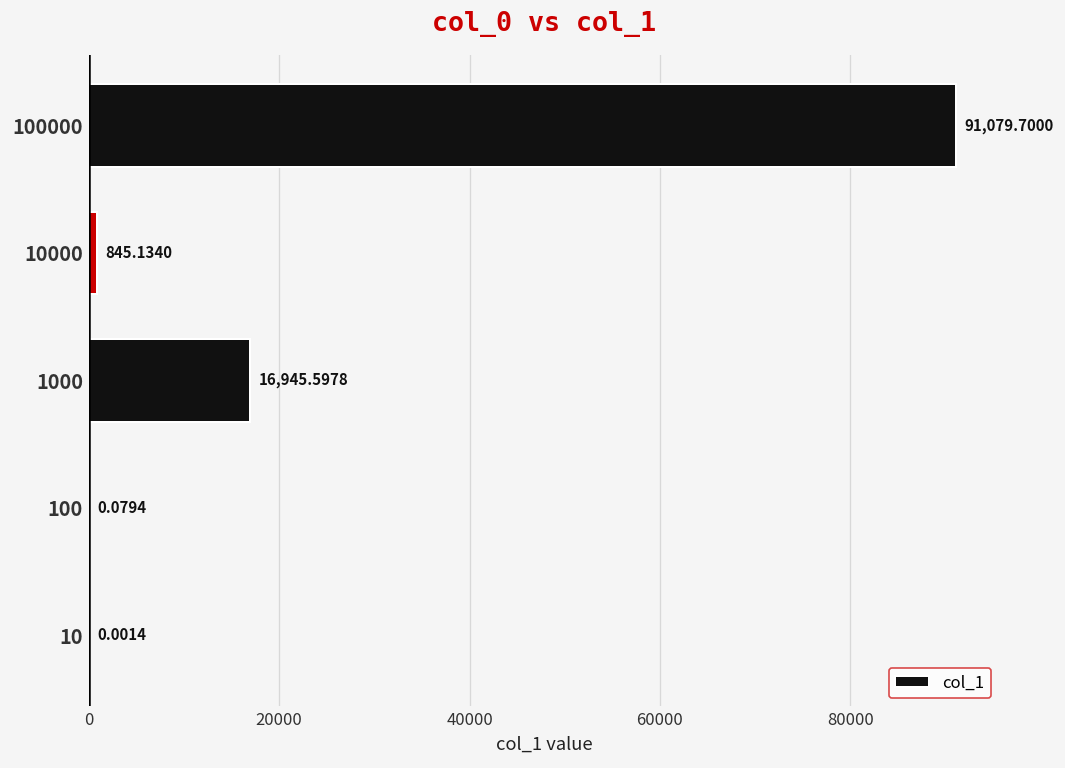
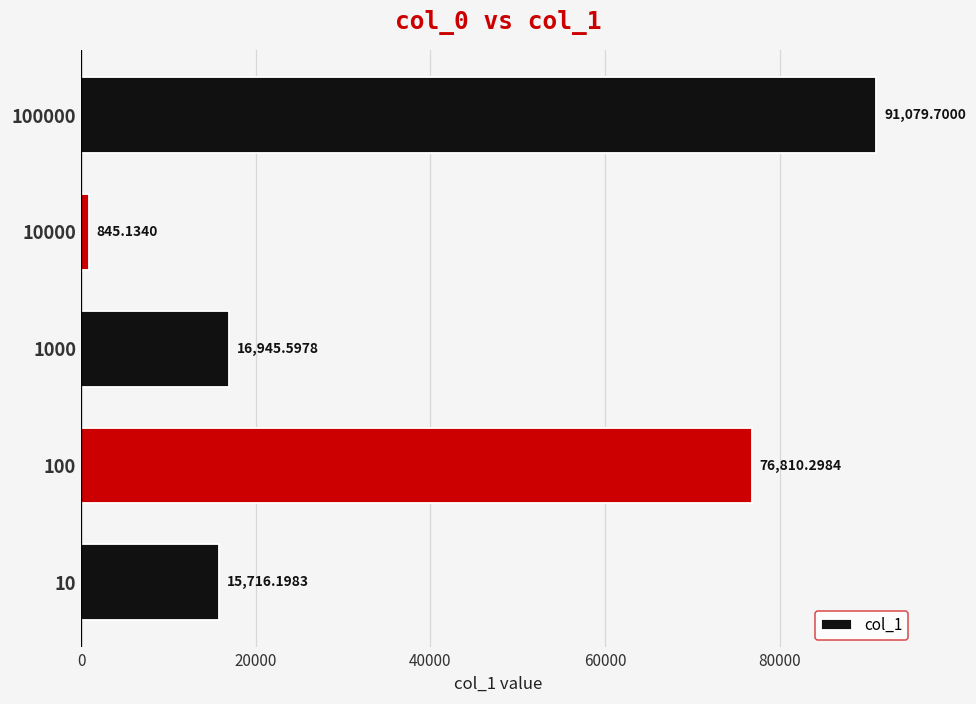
  {
    "100000": "91,079.7000",
    "10000": "845.1340",
    "1000": "16,945.5978",
-   "100": "0.0794",
-   "10": "0.0014"
+   "100": "76,810.2984",
+   "10": "15,716.1983"
  }
